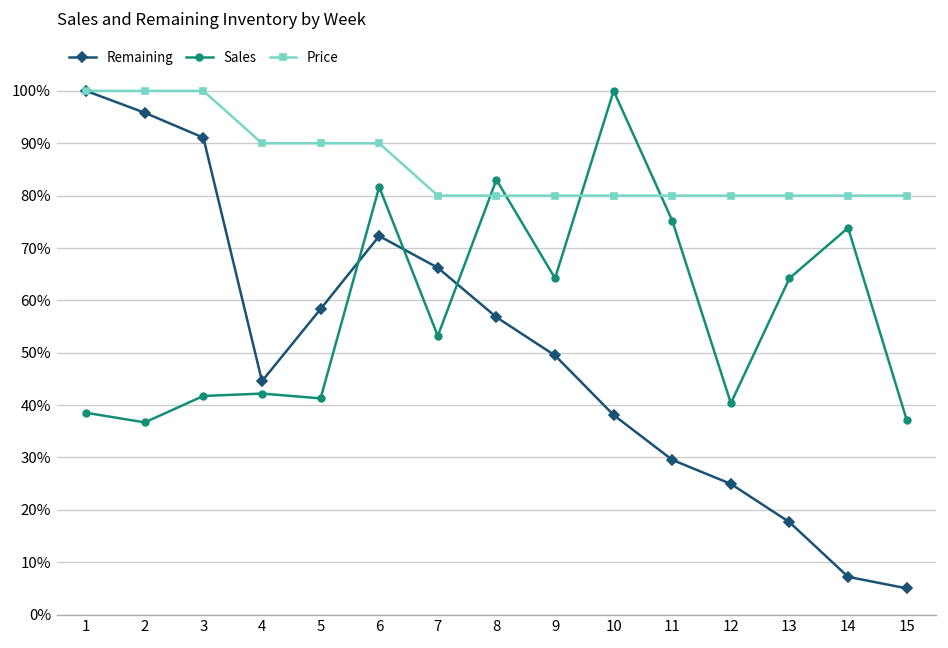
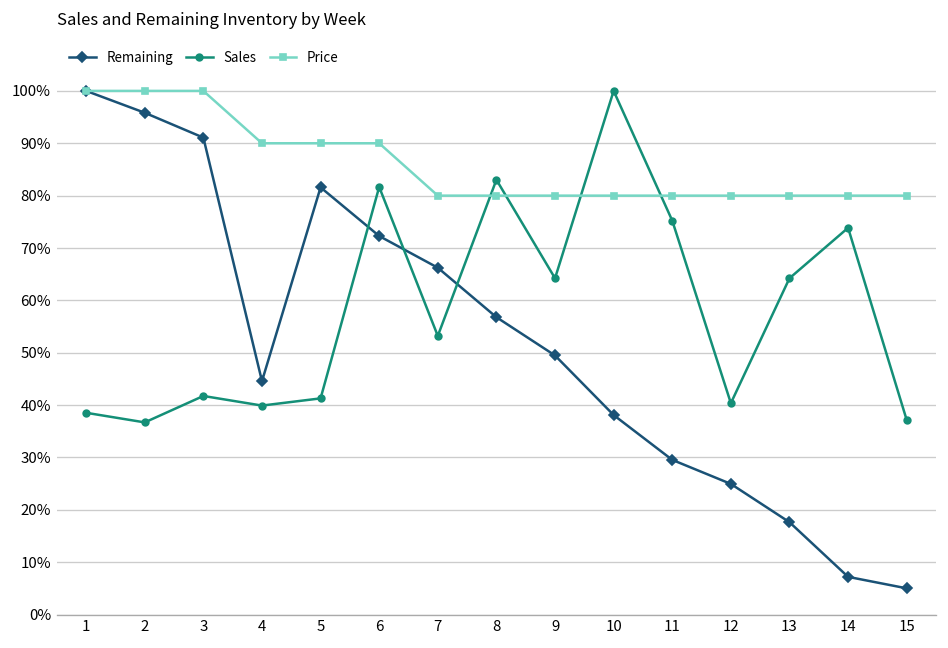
  {
    "Remaining": {
      "2": "96%",
      "3": "91%",
      "4": "45%",
-     "5": "58%",
+     "5": "82%",
      "6": "72%",
      "7": "66%",
      "8": "57%",
      "9": "49%",
      "10": "38%",
      "11": "30%",
      "12": "25%",
      "13": "18%",
      "14": "7%",
      "15": "5%"
    },
    "Sales": {
      "1": "39%",
      "2": "37%",
      "3": "42%",
-     "4": "42%",
+     "4": "40%",
      "5": "41%",
      "6": "82%",
      "7": "53%",
      "8": "83%",
      "9": "64%",
      "10": "100%",
      "11": "75%",
      "12": "40%",
      "13": "64%",
      "14": "74%",
      "15": "37%"
    },
    "Price": {
      "2": "100%",
      "3": "100%",
      "4": "90%",
      "5": "90%",
      "6": "90%",
      "7": "80%",
      "8": "80%",
      "9": "80%",
      "10": "80%",
      "11": "80%",
      "12": "80%",
      "13": "80%",
      "14": "80%",
      "15": "80%"
    }
  }
